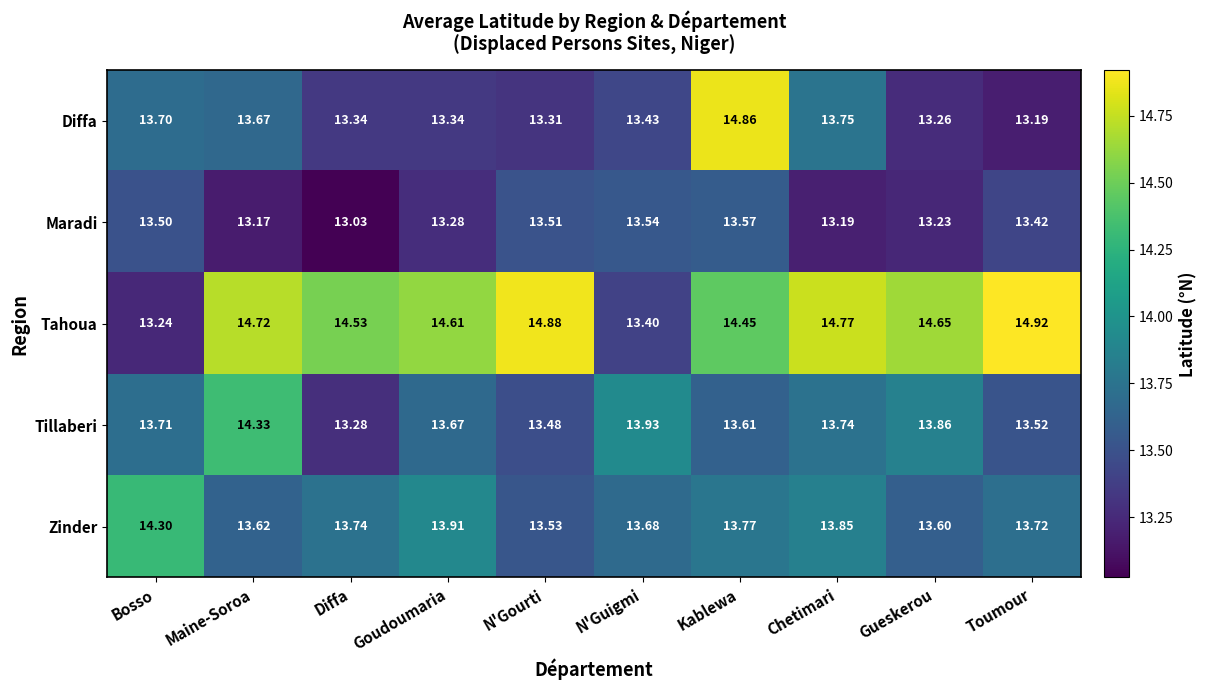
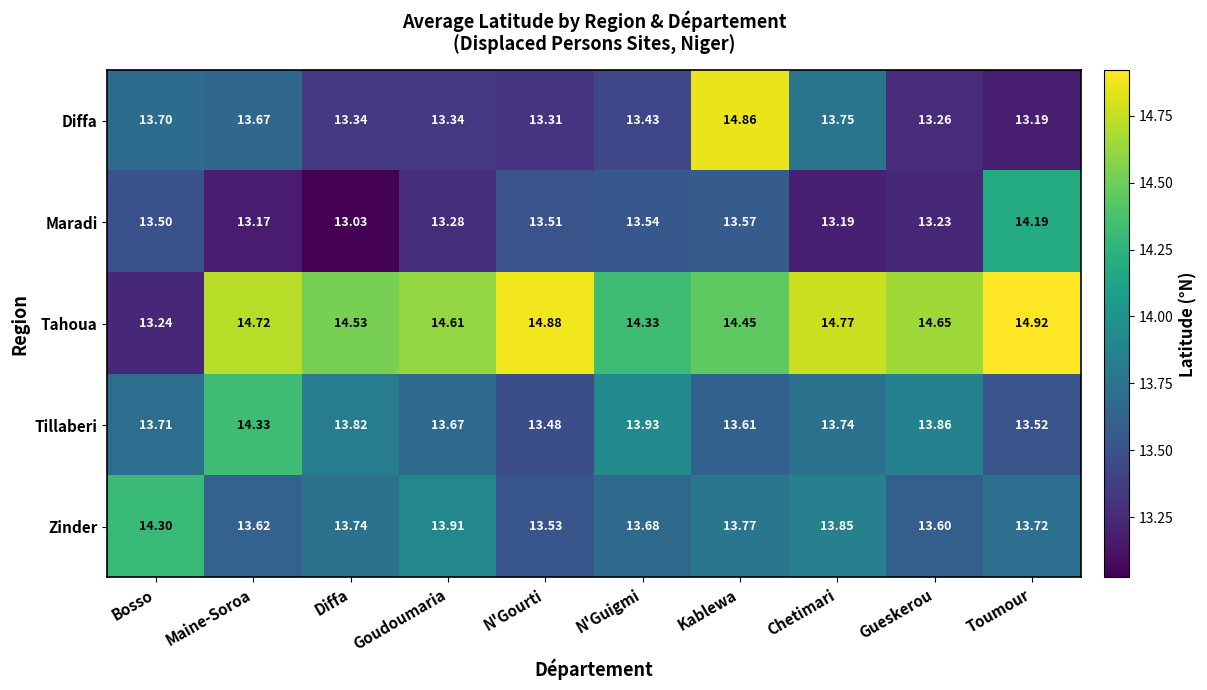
  {
    "Diffa": {
      "Bosso": 13.70,
      "Maine-Soroa": 13.67,
      "Diffa": 13.34,
      "Goudoumaria": 13.34,
      "N'Gourti": 13.31,
      "N'Guigmi": 13.43,
      "Kablewa": 14.86,
      "Chetimari": 13.75,
      "Gueskerou": 13.26,
      "Toumour": 13.19
    },
    "Maradi": {
      "Bosso": 13.50,
      "Maine-Soroa": 13.17,
      "Diffa": 13.03,
      "Goudoumaria": 13.28,
      "N'Gourti": 13.51,
      "N'Guigmi": 13.54,
      "Kablewa": 13.57,
      "Chetimari": 13.19,
      "Gueskerou": 13.23,
-     "Toumour": 13.42
+     "Toumour": 14.19
    },
    "Tahoua": {
      "Bosso": 13.24,
      "Maine-Soroa": 14.72,
      "Diffa": 14.53,
      "Goudoumaria": 14.61,
      "N'Gourti": 14.88,
-     "N'Guigmi": 13.40,
+     "N'Guigmi": 14.33,
      "Kablewa": 14.45,
      "Chetimari": 14.77,
      "Gueskerou": 14.65,
      "Toumour": 14.92
    },
    "Tillaberi": {
      "Bosso": 13.71,
      "Maine-Soroa": 14.33,
-     "Diffa": 13.28,
+     "Diffa": 13.82,
      "Goudoumaria": 13.67,
      "N'Gourti": 13.48,
      "N'Guigmi": 13.93,
      "Kablewa": 13.61,
      "Chetimari": 13.74,
      "Gueskerou": 13.86,
      "Toumour": 13.52
    },
    "Zinder": {
      "Bosso": 14.30,
      "Maine-Soroa": 13.62,
      "Diffa": 13.74,
      "Goudoumaria": 13.91,
      "N'Gourti": 13.53,
      "N'Guigmi": 13.68,
      "Kablewa": 13.77,
      "Chetimari": 13.85,
      "Gueskerou": 13.60,
      "Toumour": 13.72
    }
  }
